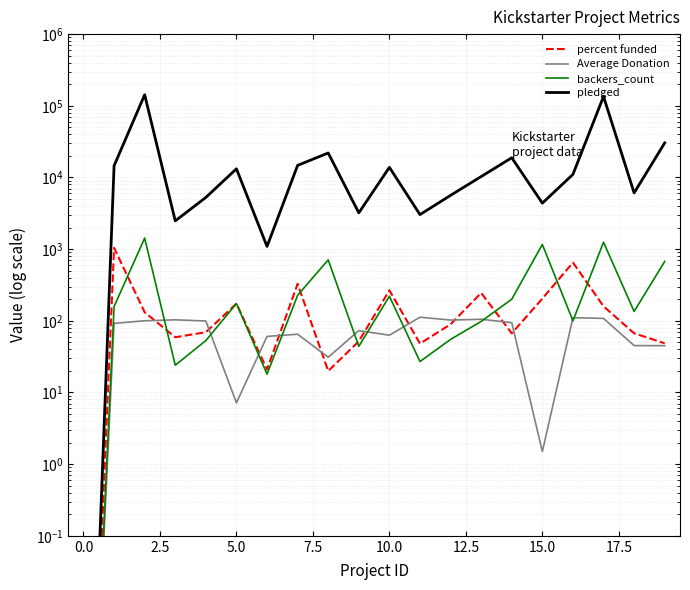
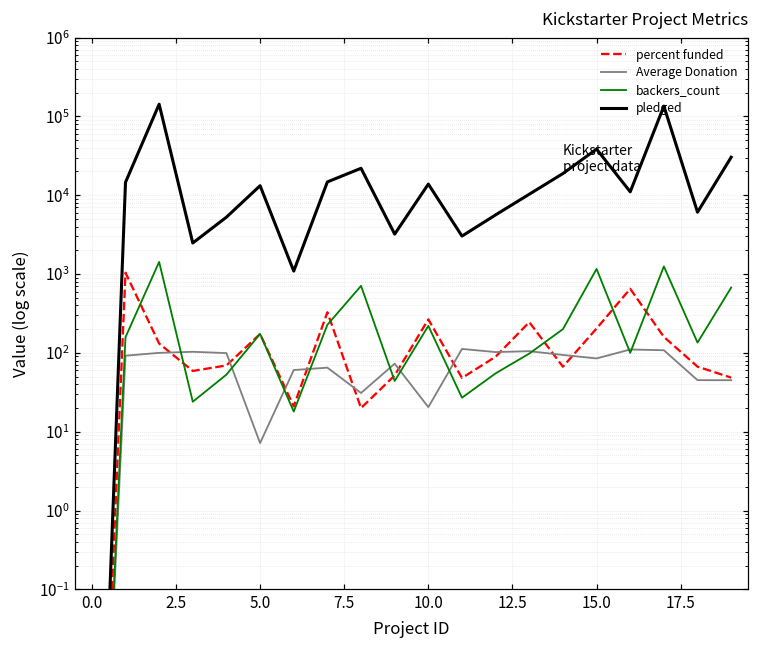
  {
    "percent funded": {
      "10.0": 270,
      "15.0": 200
    },
    "Average Donation": {
      "5.0": 7,
-     "10.0": 60,
-     "15.0": 1.5
+     "10.0": 21,
+     "15.0": 90
    },
    "backers_count": {
      "10.0": 220,
      "15.0": 1200
    },
    "pledged": {
      "5.0": 13000,
      "10.0": 14000,
-     "15.0": 4000
+     "15.0": 40000
    }
  }
